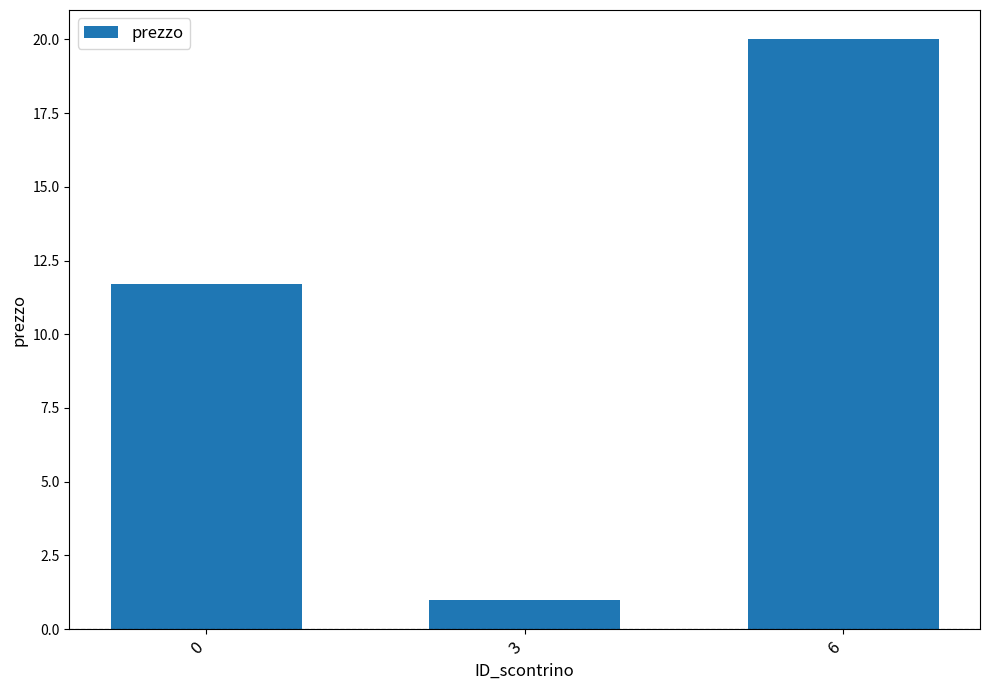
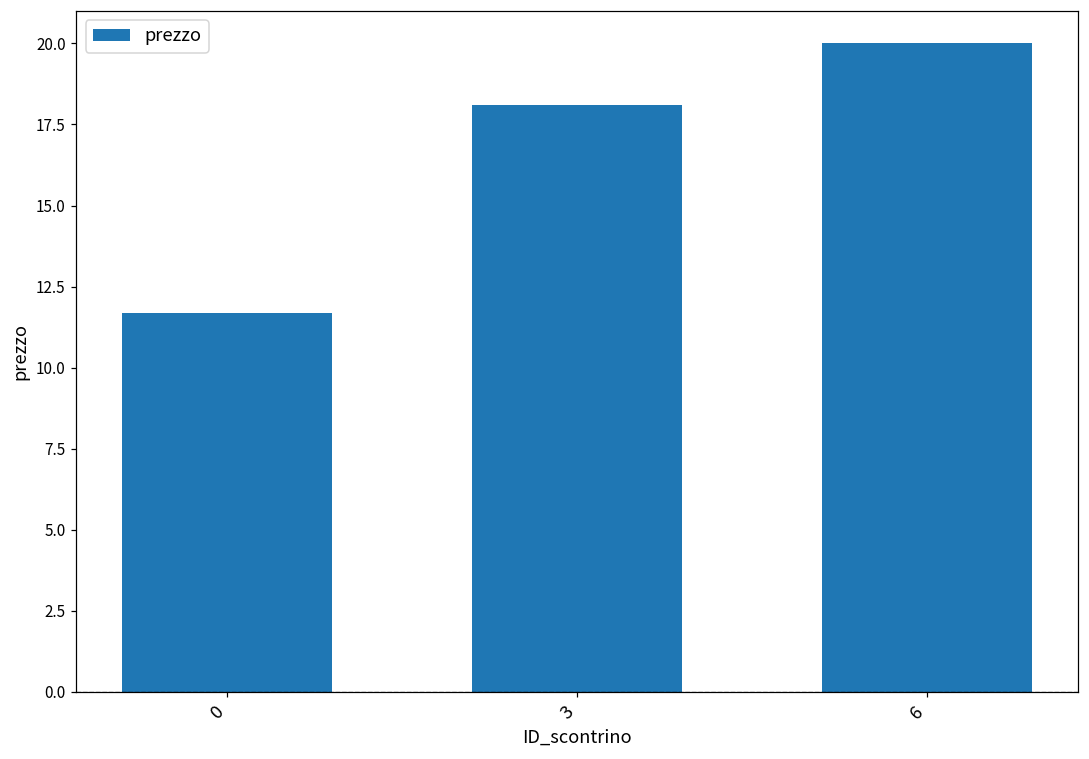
  {
    "0": 11.7,
-   "3": 1.0,
+   "3": 18.1,
    "6": 20.0
  }
